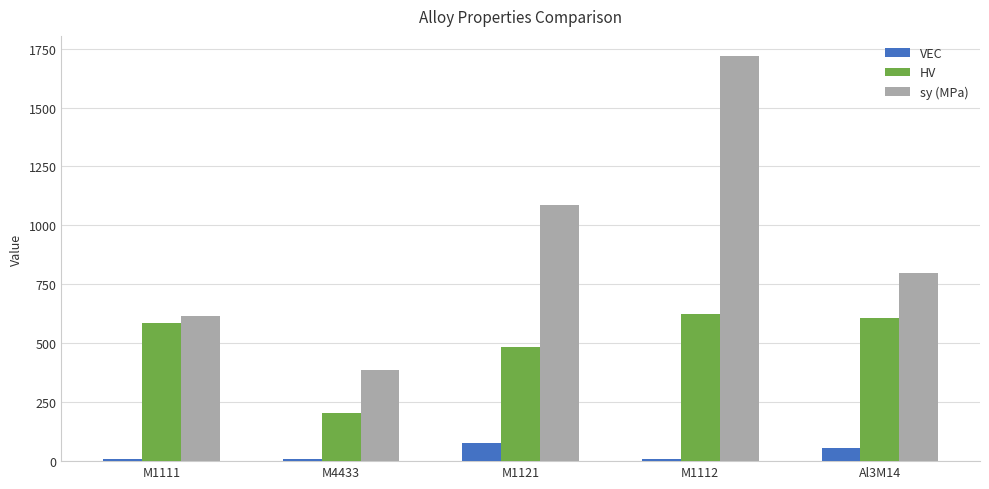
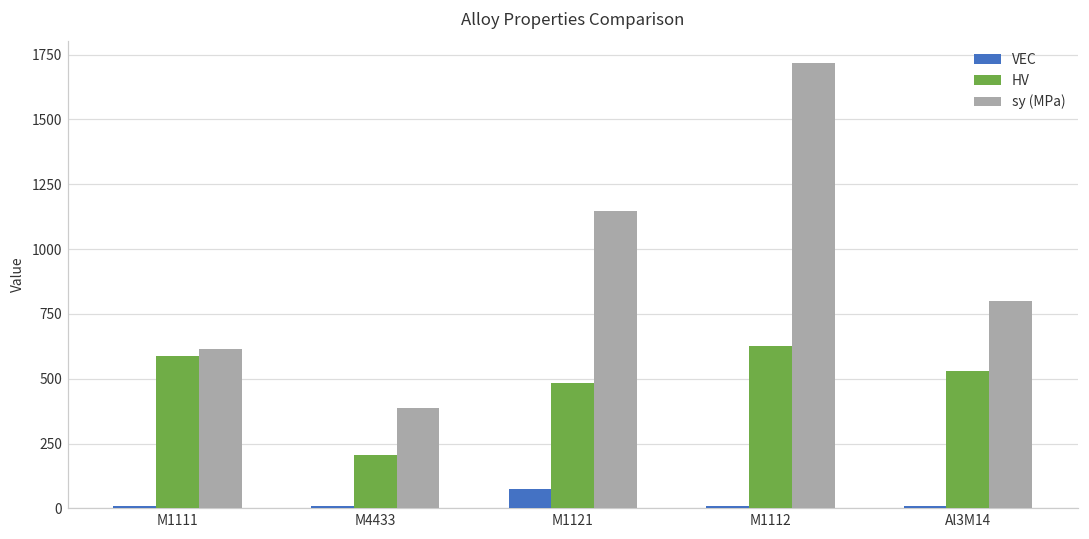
  {
    "VEC": {
      "M1121": 80,
-     "Al3M14": 60
+     "Al3M14": 10
    },
    "HV": {
      "M1111": 590,
      "M4433": 210,
      "M1121": 490,
      "M1112": 630,
-     "Al3M14": 610
+     "Al3M14": 530
    },
    "sy (MPa)": {
      "M1111": 610,
      "M4433": 390,
-     "M1121": 1090,
+     "M1121": 1150,
      "M1112": 1720,
      "Al3M14": 800
    }
  }
